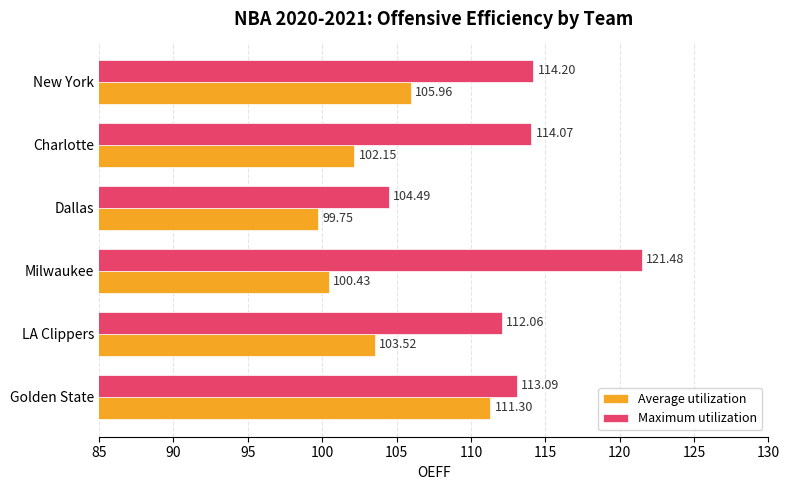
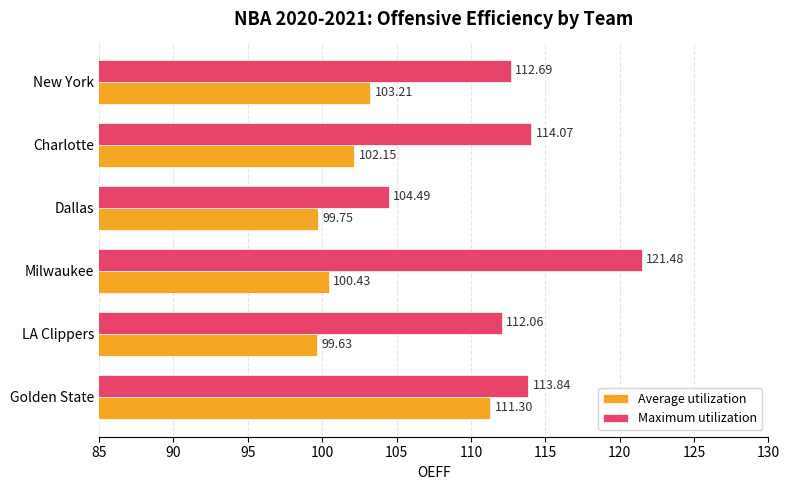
  {
    "Average utilization": {
-     "New York": 105.96,
+     "New York": 103.21,
      "Charlotte": 102.15,
      "Dallas": 99.75,
      "Milwaukee": 100.43,
-     "LA Clippers": 103.52,
+     "LA Clippers": 99.63,
      "Golden State": 111.30
    },
    "Maximum utilization": {
-     "New York": 114.20,
+     "New York": 112.69,
      "Charlotte": 114.07,
      "Dallas": 104.49,
      "Milwaukee": 121.48,
      "LA Clippers": 112.06,
-     "Golden State": 113.09
+     "Golden State": 113.84
    }
  }
